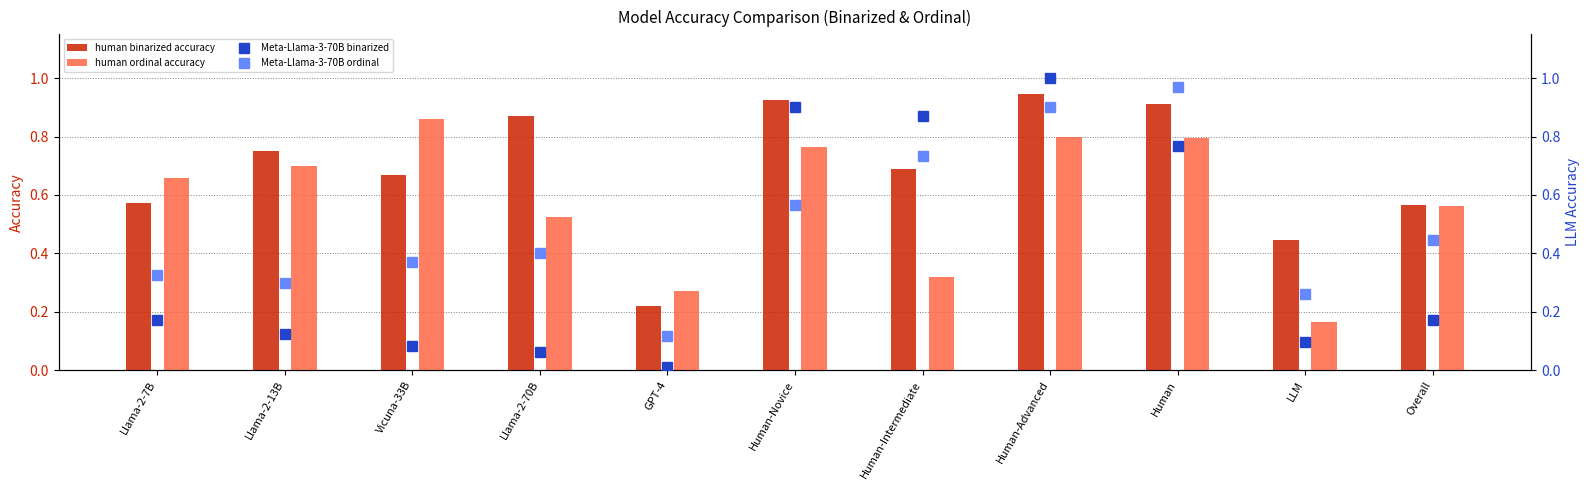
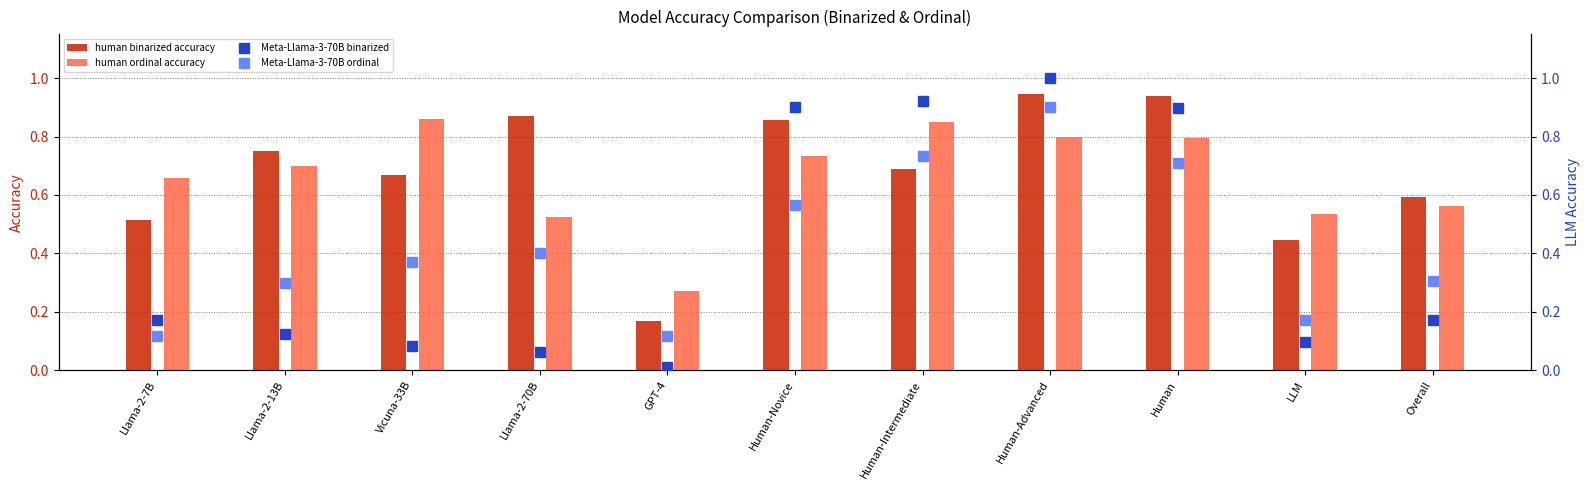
  {
    "human binarized accuracy": {
-     "Llama-2-7B": 0.57,
+     "Llama-2-7B": 0.51,
      "Llama-2-13B": 0.75,
      "Vicuna-33B": 0.67,
      "Llama-2-70B": 0.87,
-     "GPT-4": 0.22,
-     "Human-Novice": 0.93,
+     "GPT-4": 0.17,
+     "Human-Novice": 0.86,
      "Human-Intermediate": 0.69,
      "Human-Advanced": 0.94,
-     "Human": 0.91,
+     "Human": 0.94,
      "LLM": 0.45,
-     "Overall": 0.56
+     "Overall": 0.59
    },
    "human ordinal accuracy": {
      "Llama-2-7B": 0.66,
      "Llama-2-13B": 0.70,
      "Vicuna-33B": 0.86,
      "Llama-2-70B": 0.53,
      "GPT-4": 0.27,
-     "Human-Novice": 0.76,
-     "Human-Intermediate": 0.32,
+     "Human-Novice": 0.73,
+     "Human-Intermediate": 0.85,
      "Human-Advanced": 0.80,
      "Human": 0.80,
-     "LLM": 0.17,
+     "LLM": 0.53,
      "Overall": 0.56
    },
    "Meta-Llama-3-70B binarized": {
      "Llama-2-7B": 0.17,
      "Llama-2-13B": 0.13,
      "Vicuna-33B": 0.08,
      "Llama-2-70B": 0.06,
      "GPT-4": 0.01,
      "Human-Novice": 0.90,
-     "Human-Intermediate": 0.87,
+     "Human-Intermediate": 0.92,
      "Human-Advanced": 1.00,
-     "Human": 0.77,
+     "Human": 0.90,
      "LLM": 0.10,
      "Overall": 0.17
    },
    "Meta-Llama-3-70B ordinal": {
-     "Llama-2-7B": 0.32,
+     "Llama-2-7B": 0.12,
      "Llama-2-13B": 0.30,
      "Vicuna-33B": 0.37,
      "Llama-2-70B": 0.40,
      "GPT-4": 0.12,
      "Human-Novice": 0.57,
      "Human-Intermediate": 0.73,
      "Human-Advanced": 0.90,
-     "Human": 0.97,
-     "LLM": 0.26,
-     "Overall": 0.44
+     "Human": 0.71,
+     "LLM": 0.17,
+     "Overall": 0.31
    }
  }
